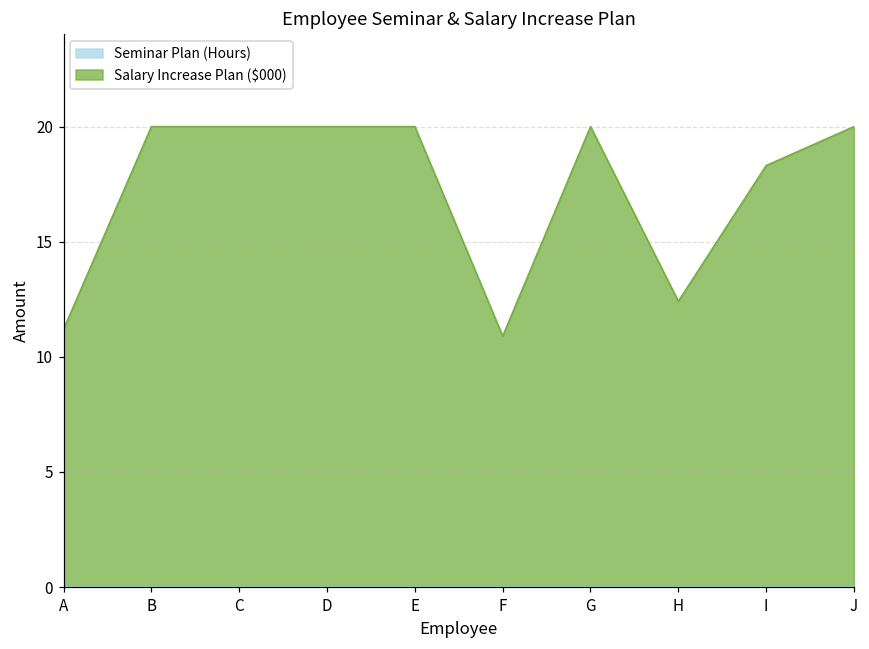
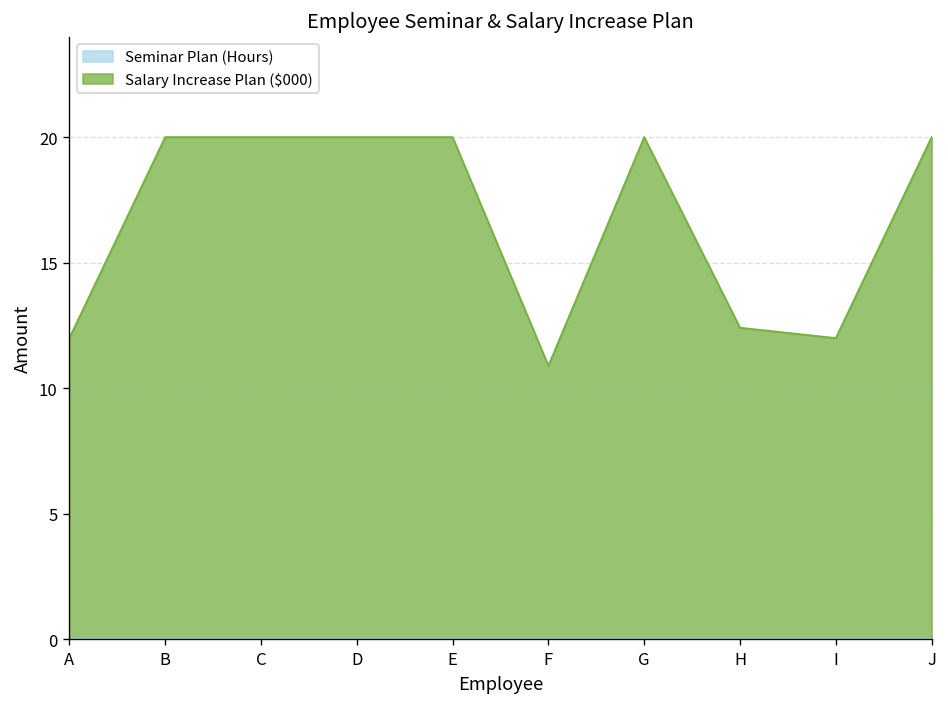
  {
    "Seminar Plan (Hours)": {
      "A": 0.0,
      "B": 0.0,
      "C": 0.0,
      "D": 0.0,
      "E": 0.0,
      "F": 0.0,
      "G": 0.0,
      "H": 0.0,
      "I": 0.0,
      "J": 0.0
    },
    "Salary Increase Plan ($000)": {
-     "A": 11.2,
+     "A": 12.0,
      "B": 20.0,
      "C": 20.0,
      "D": 20.0,
      "E": 20.0,
      "F": 10.9,
      "G": 20.0,
      "H": 12.4,
-     "I": 18.3,
+     "I": 12.0,
      "J": 20.0
    }
  }
